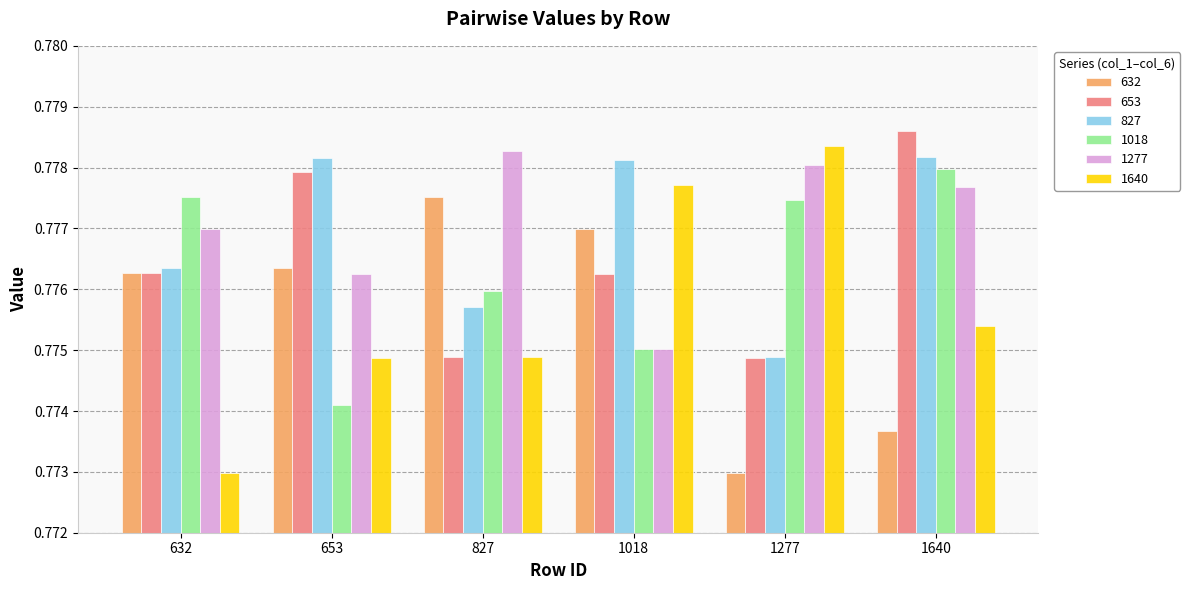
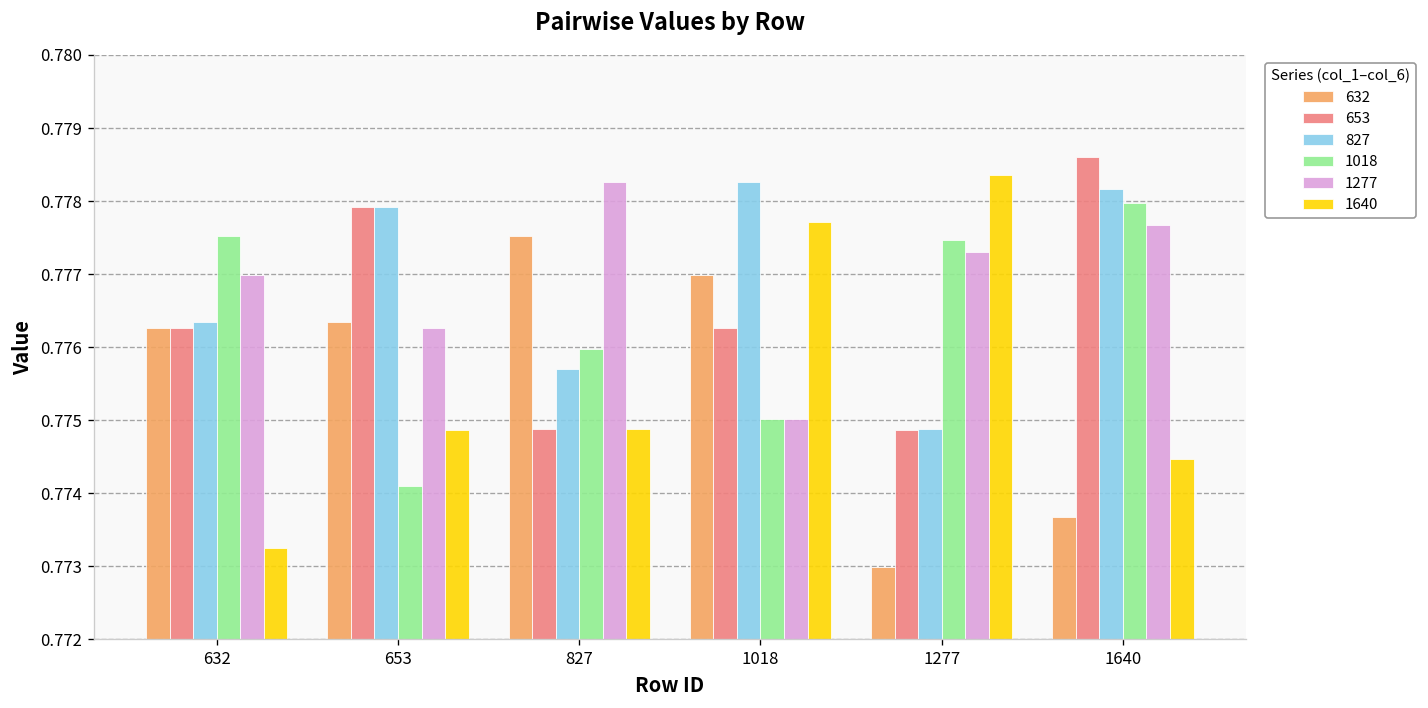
  {
    "827": {
      "632": 0.7763,
-     "653": 0.7782,
+     "653": 0.7779,
      "827": 0.7757,
-     "1018": 0.7781,
+     "1018": 0.7783,
      "1277": 0.7749,
      "1640": 0.7782
    },
    "1018": {
      "632": 0.7775,
      "653": 0.7741,
      "827": 0.7760,
      "1018": 0.7750,
      "1277": 0.7775,
      "1640": 0.7780
    },
    "1277": {
      "632": 0.7770,
      "653": 0.7763,
      "827": 0.7783,
      "1018": 0.7750,
-     "1277": 0.7780,
+     "1277": 0.7773,
      "1640": 0.7777
    },
    "1640": {
-     "632": 0.7730,
+     "632": 0.7733,
      "653": 0.7749,
      "827": 0.7749,
      "1018": 0.7777,
      "1277": 0.7784,
-     "1640": 0.7754
+     "1640": 0.7745
    }
  }
